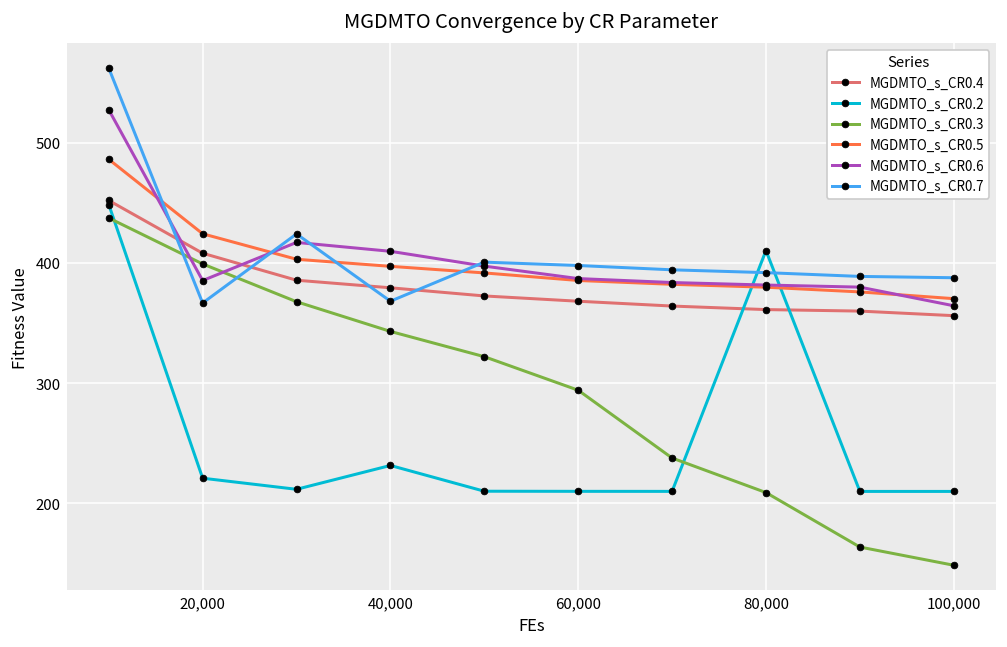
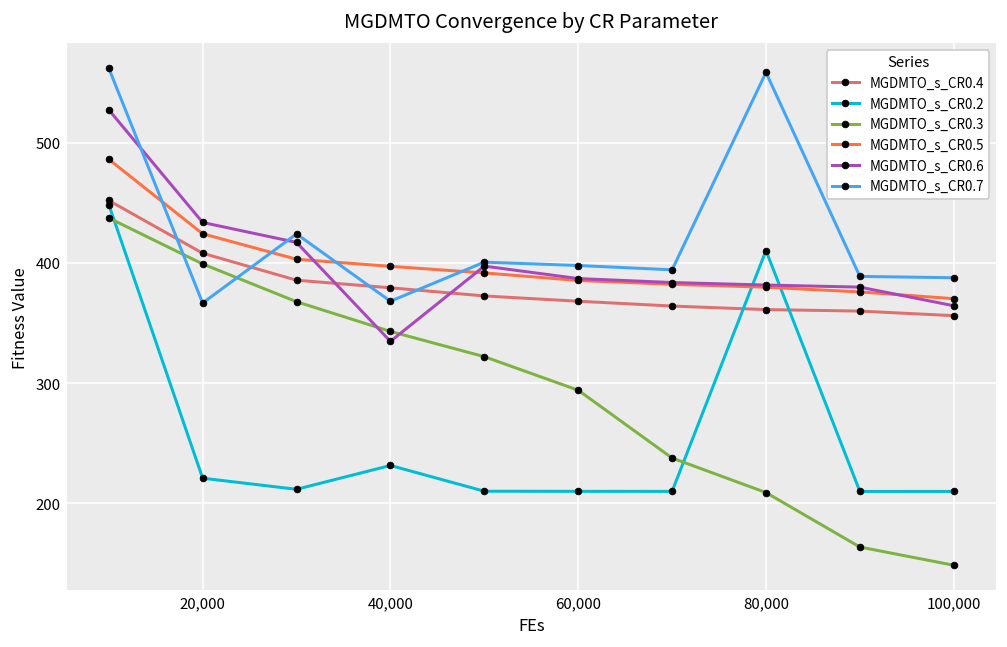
  {
    "MGDMTO_s_CR0.2": {
      "20,000": 221,
      "40,000": 231,
      "60,000": 210,
      "80,000": 410,
      "100,000": 210
    },
    "MGDMTO_s_CR0.3": {
      "20,000": 399,
      "40,000": 343,
      "60,000": 294,
      "80,000": 209,
      "100,000": 149
    },
    "MGDMTO_s_CR0.6": {
-     "20,000": 385,
-     "40,000": 410,
+     "20,000": 434,
+     "40,000": 335,
      "100,000": 364
    },
    "MGDMTO_s_CR0.7": {
      "20,000": 367,
      "40,000": 368,
      "60,000": 398,
-     "80,000": 392,
+     "80,000": 558,
      "100,000": 388
    }
  }
